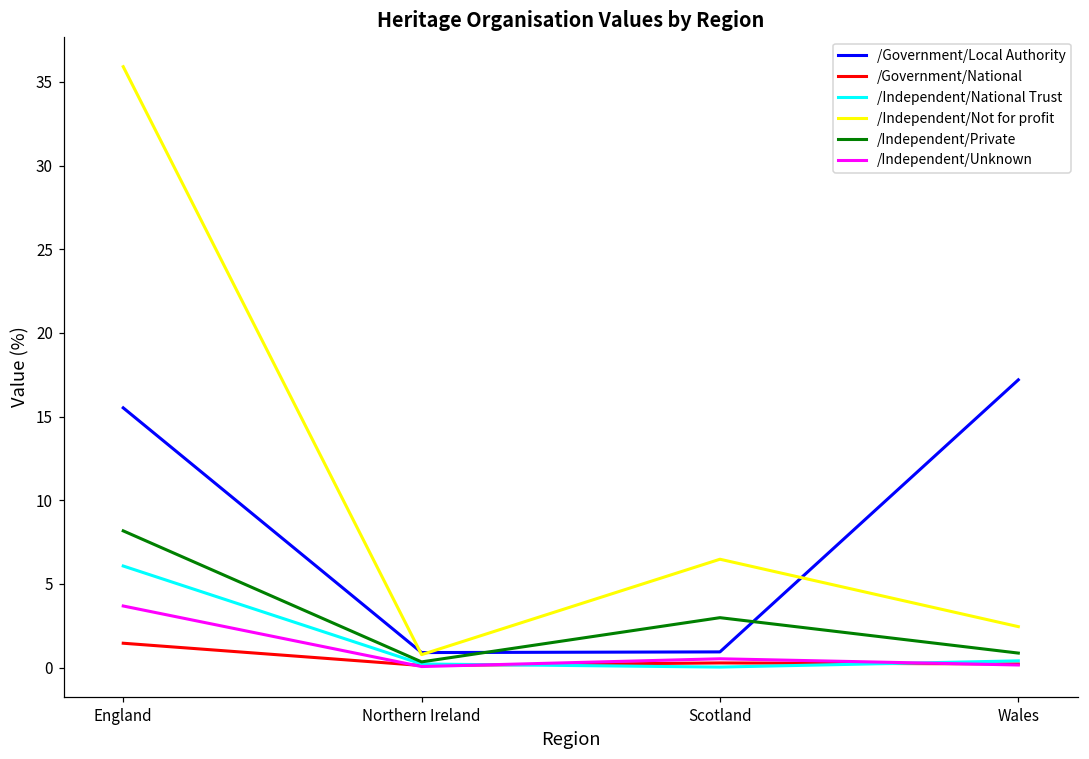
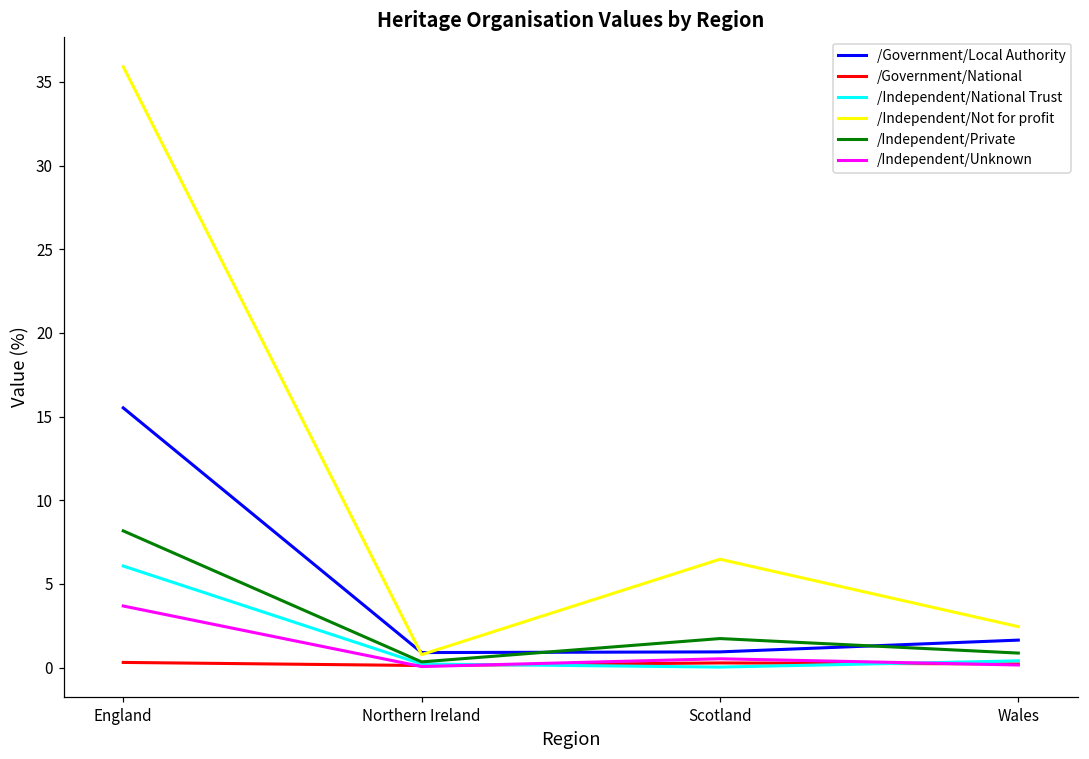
  {
    "/Government/Local Authority": {
      "England": 15.5,
      "Scotland": 0.9,
-     "Wales": 17.2
+     "Wales": 1.6
    },
    "/Government/National": {
-     "England": 1.5,
+     "England": 0.3,
      "Scotland": 0.3
    },
    "/Independent/National Trust": {
      "England": 6.1,
      "Scotland": 0.0,
      "Wales": 0.4
    },
    "/Independent/Not for profit": {
      "England": 35.9,
      "Scotland": 6.5,
      "Wales": 2.4
    },
    "/Independent/Private": {
      "England": 8.2,
-     "Scotland": 3.0,
+     "Scotland": 1.7,
      "Wales": 0.9
    },
    "/Independent/Unknown": {
      "England": 3.7,
      "Scotland": 0.5
    }
  }
